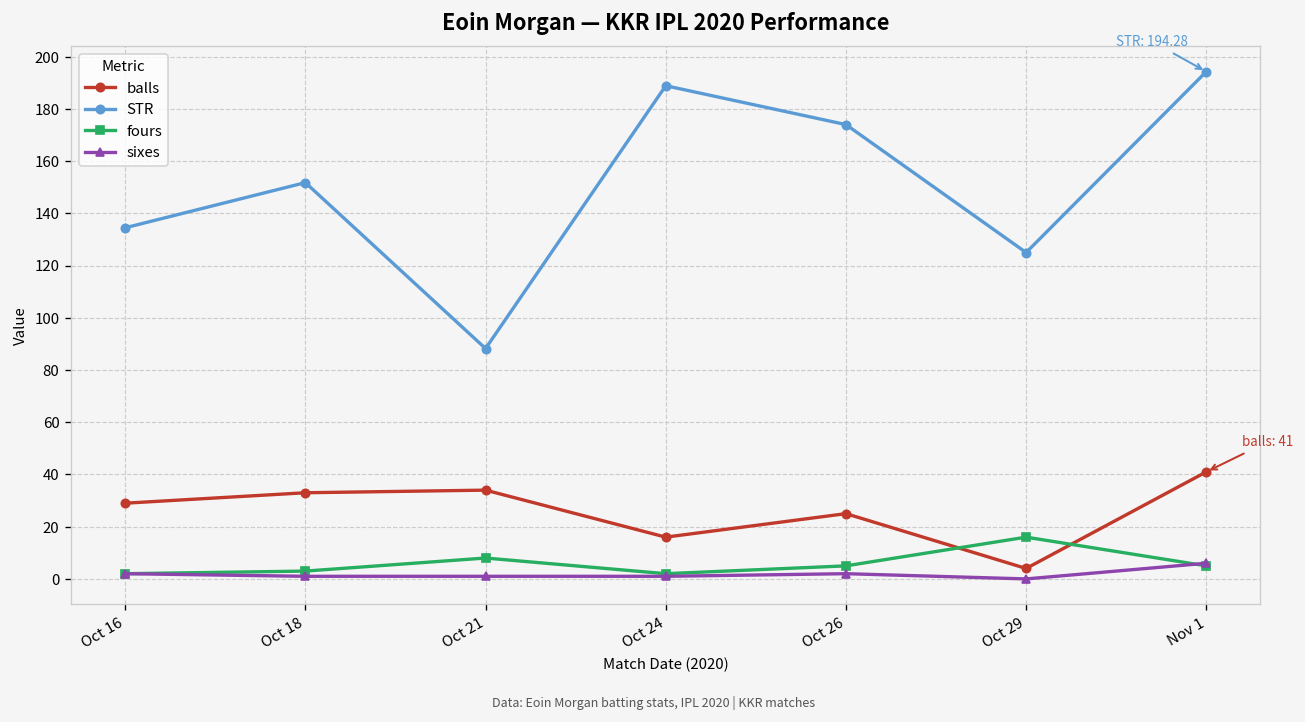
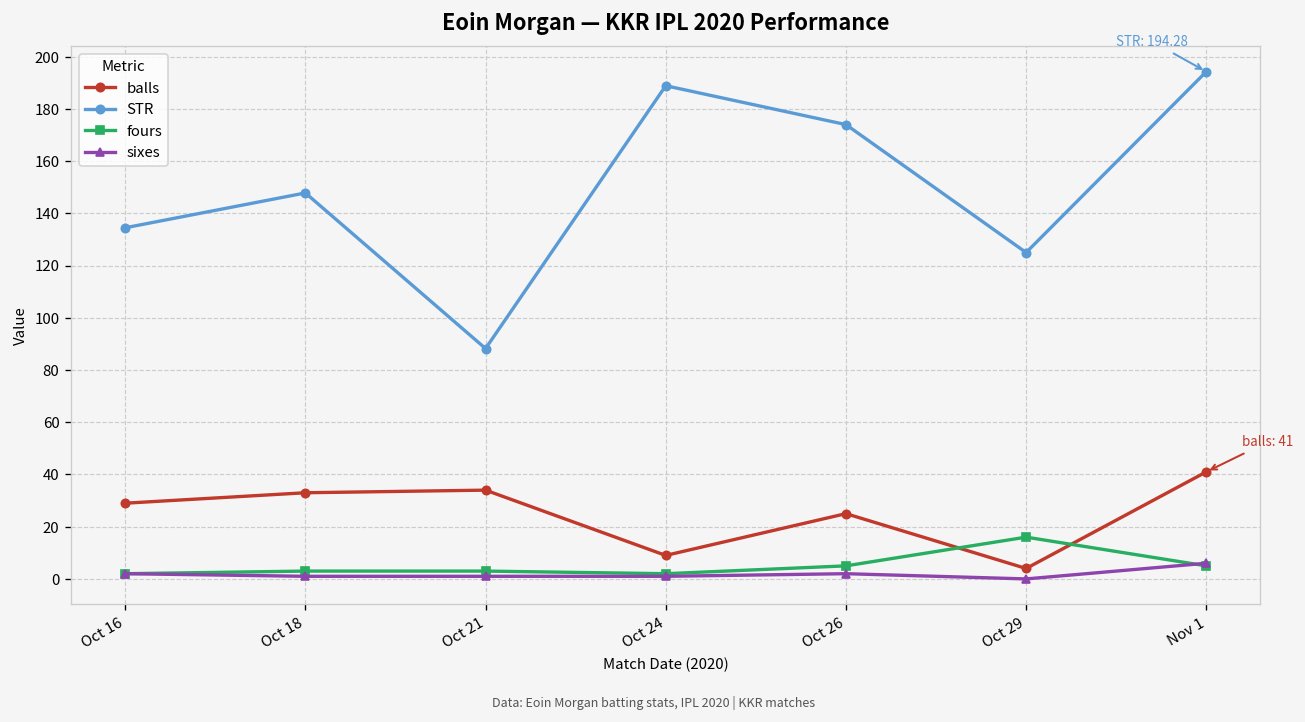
  {
    "balls": {
      "Oct 16": 29,
      "Oct 18": 33,
      "Oct 21": 34,
-     "Oct 24": 16,
+     "Oct 24": 9,
      "Oct 26": 25,
      "Oct 29": 4
    },
    "STR": {
      "Oct 16": 134,
-     "Oct 18": 152,
+     "Oct 18": 148,
      "Oct 21": 88,
      "Oct 24": 189,
      "Oct 26": 174,
      "Oct 29": 125
    },
    "fours": {
      "Oct 18": 3,
-     "Oct 21": 8,
+     "Oct 21": 3,
      "Oct 26": 5,
      "Oct 29": 16
    },
    "sixes": {
      "Oct 18": 1,
      "Oct 21": 1,
      "Oct 26": 2,
      "Oct 29": 0
    }
  }
